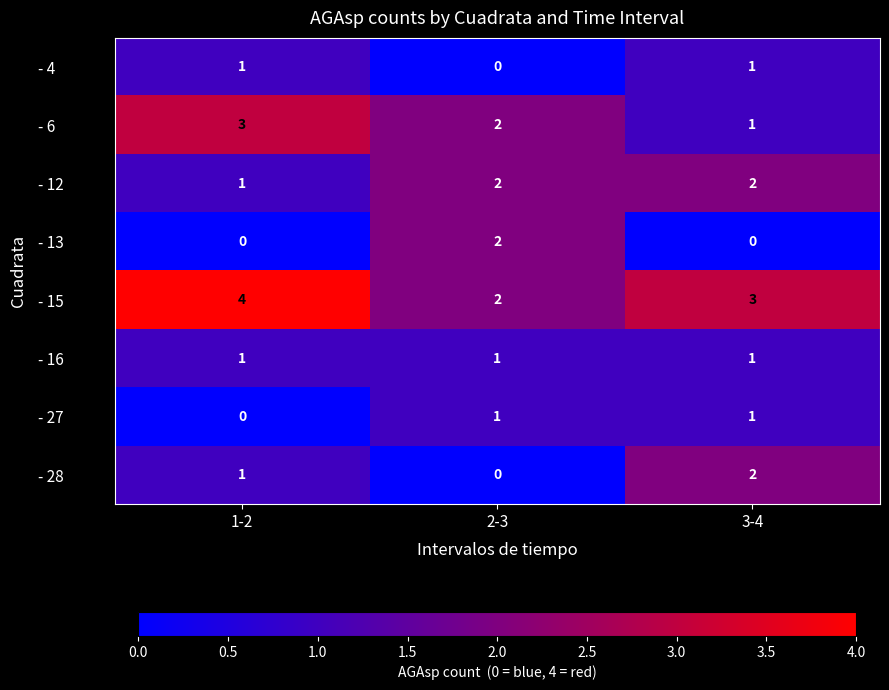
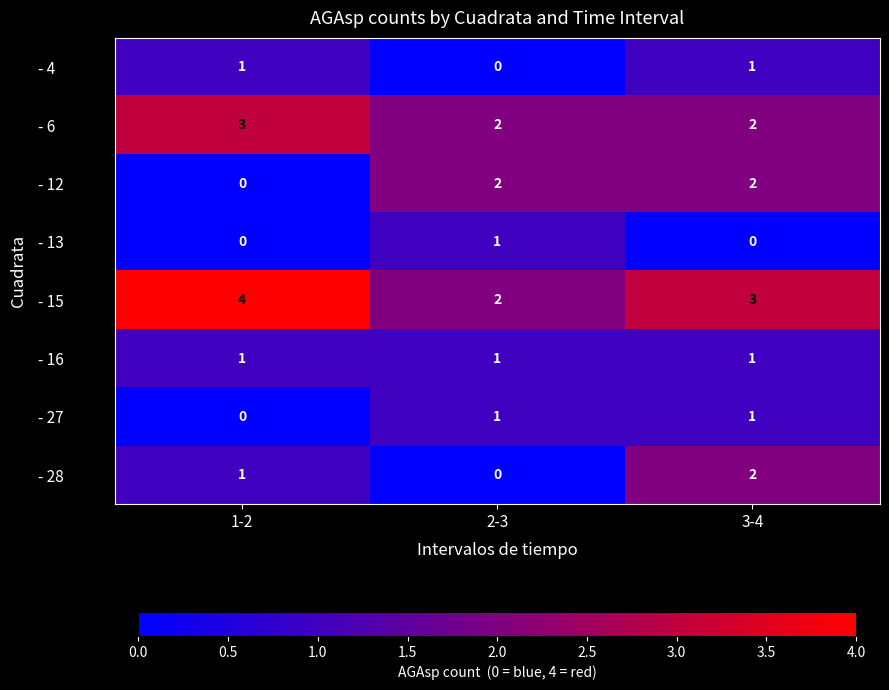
  {
    "- 4": {
      "1-2": 1,
      "2-3": 0,
      "3-4": 1
    },
    "- 6": {
      "1-2": 3,
      "2-3": 2,
-     "3-4": 1
+     "3-4": 2
    },
    "- 12": {
-     "1-2": 1,
+     "1-2": 0,
      "2-3": 2,
      "3-4": 2
    },
    "- 13": {
      "1-2": 0,
-     "2-3": 2,
+     "2-3": 1,
      "3-4": 0
    },
    "- 15": {
      "1-2": 4,
      "2-3": 2,
      "3-4": 3
    },
    "- 16": {
      "1-2": 1,
      "2-3": 1,
      "3-4": 1
    },
    "- 27": {
      "1-2": 0,
      "2-3": 1,
      "3-4": 1
    },
    "- 28": {
      "1-2": 1,
      "2-3": 0,
      "3-4": 2
    }
  }
